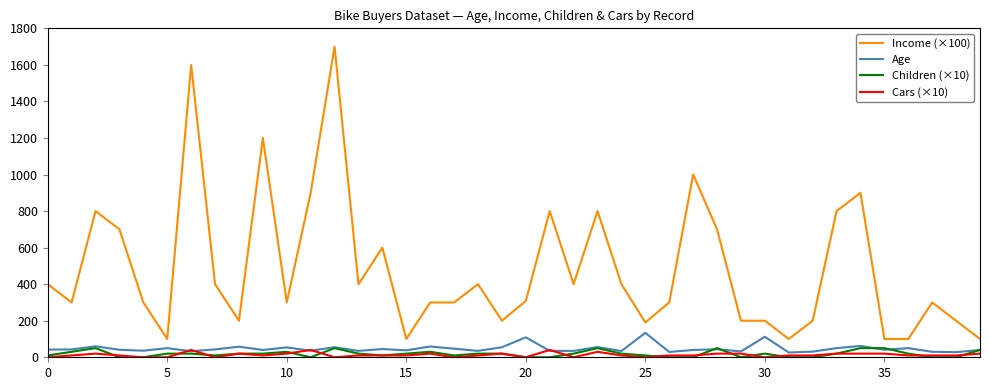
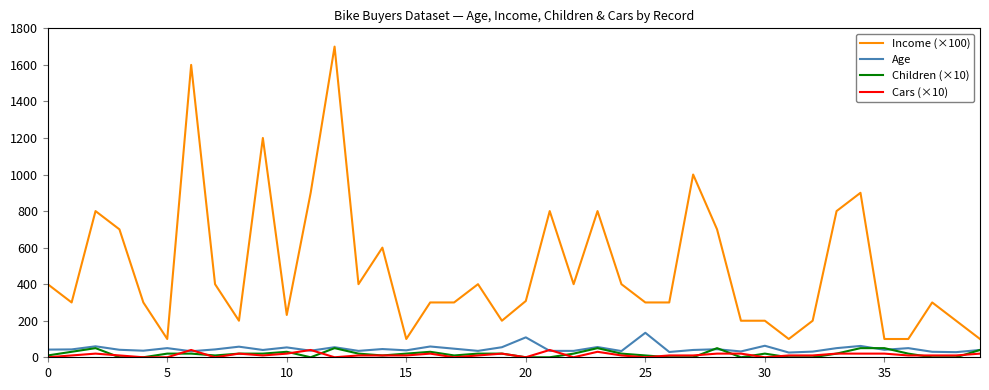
  {
    "Income (×100)": {
      "0": 400,
      "5": 100,
-     "10": 300,
+     "10": 230,
      "15": 100,
      "20": 310,
-     "25": 190,
+     "25": 300,
      "30": 200,
      "35": 100
    },
    "Age": {
      "0": 40,
      "5": 50,
      "10": 50,
      "15": 40,
      "20": 110,
      "25": 130,
-     "30": 110
+     "30": 60
    },
    "Children (×10)": {
      "5": 20,
      "30": 20
    },
    "Cars (×10)": {
      "5": 0,
      "30": 0,
      "35": 20
    }
  }
